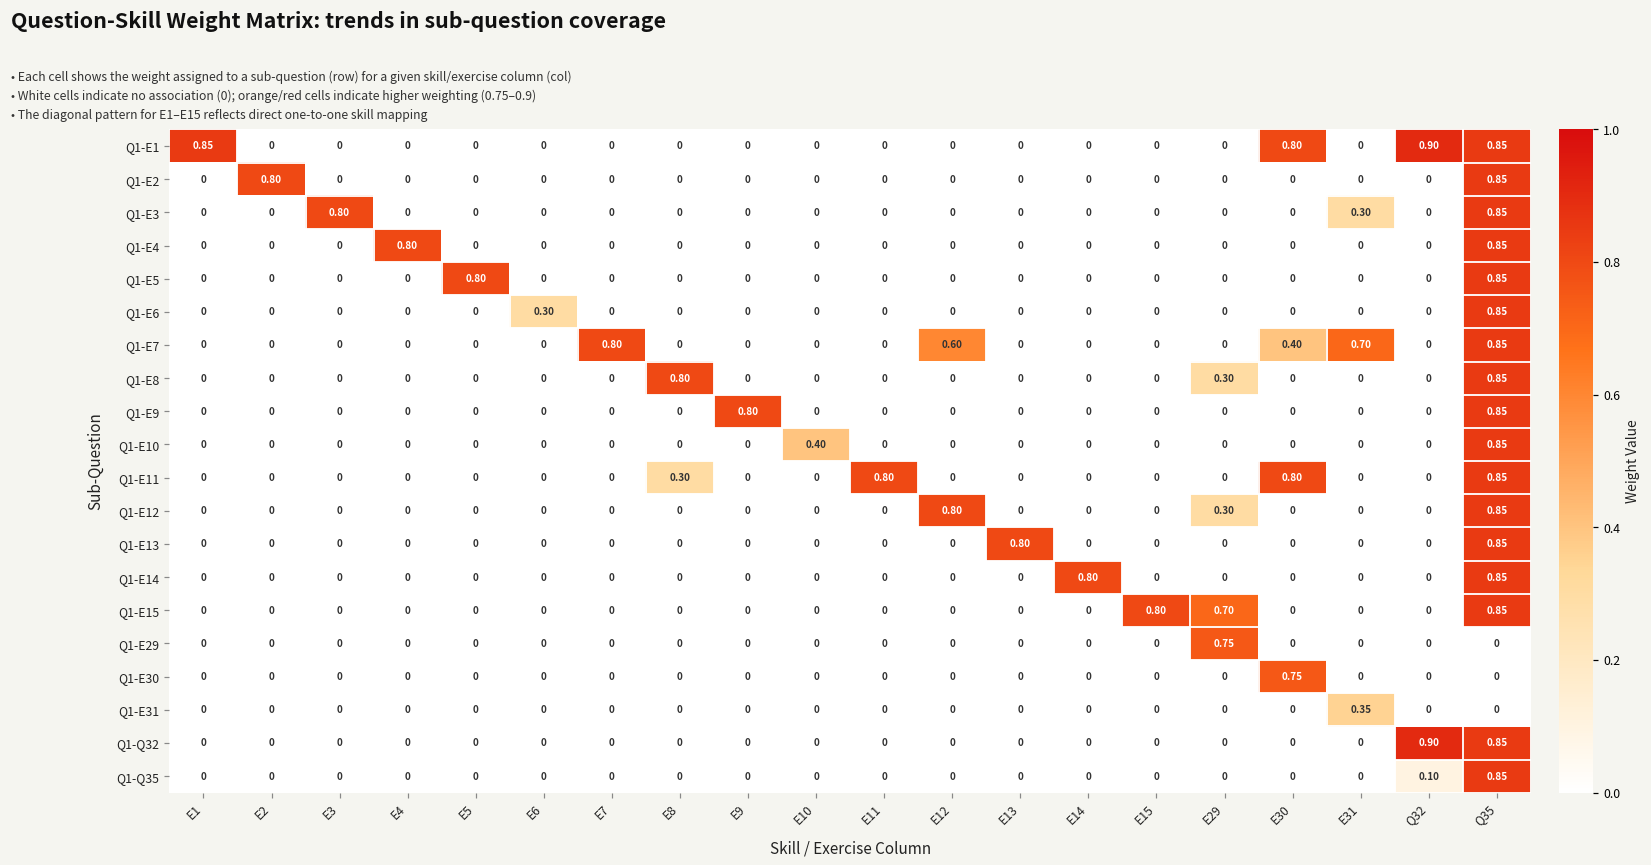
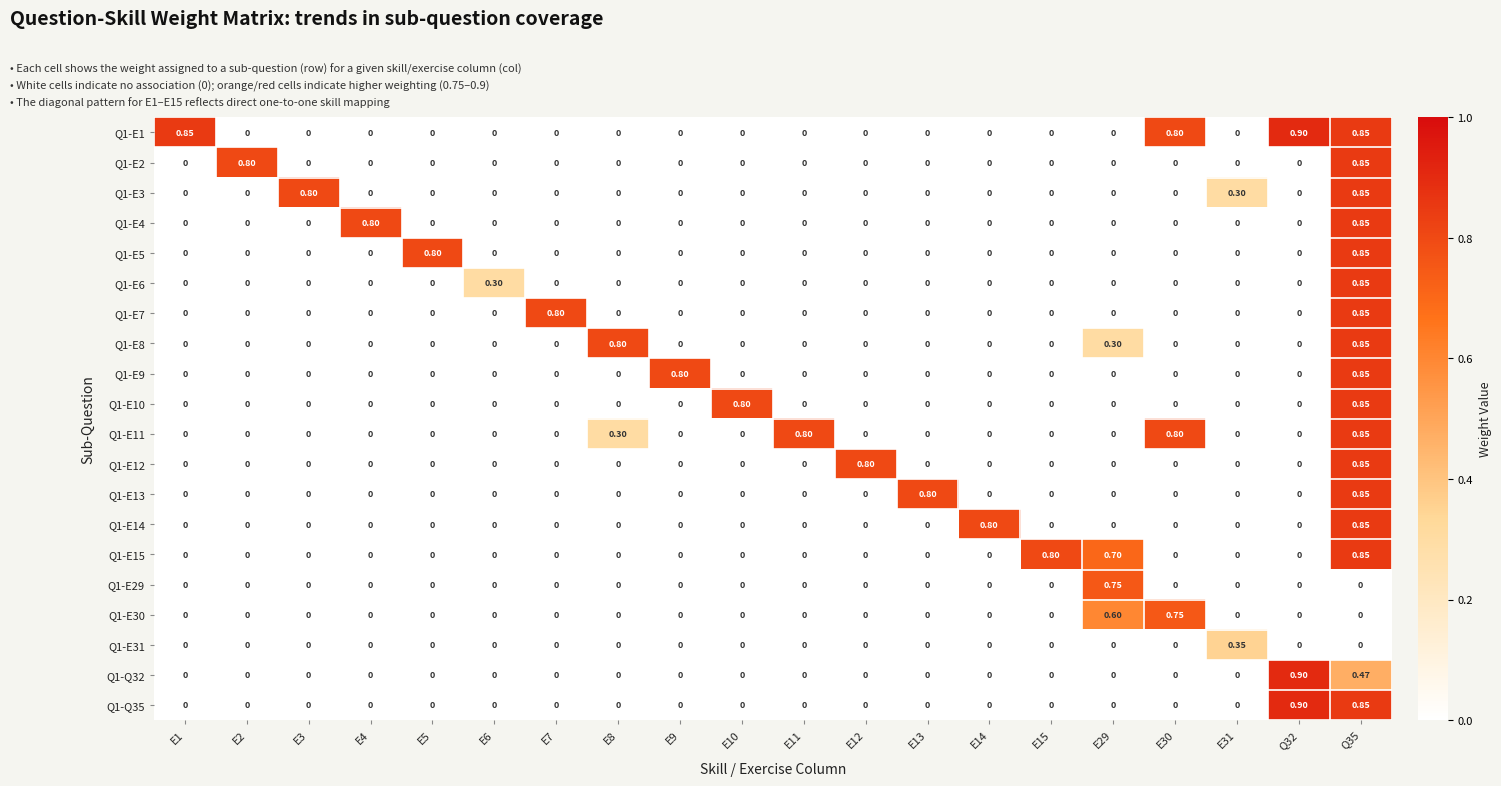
  {
    "Q1-E7": {
      "E1": 0,
      "E2": 0,
      "E3": 0,
      "E4": 0,
      "E5": 0,
      "E6": 0,
      "E7": 0.80,
      "E8": 0,
      "E9": 0,
      "E10": 0,
      "E11": 0,
-     "E12": 0.60,
+     "E12": 0,
      "E13": 0,
      "E14": 0,
      "E15": 0,
      "E29": 0,
-     "E30": 0.40,
-     "E31": 0.70,
+     "E30": 0,
+     "E31": 0,
      "Q32": 0,
      "Q35": 0.85
    },
    "Q1-E10": {
      "E1": 0,
      "E2": 0,
      "E3": 0,
      "E4": 0,
      "E5": 0,
      "E6": 0,
      "E7": 0,
      "E8": 0,
      "E9": 0,
-     "E10": 0.40,
+     "E10": 0.80,
      "E11": 0,
      "E12": 0,
      "E13": 0,
      "E14": 0,
      "E15": 0,
      "E29": 0,
      "E30": 0,
      "E31": 0,
      "Q32": 0,
      "Q35": 0.85
    },
    "Q1-E12": {
      "E1": 0,
      "E2": 0,
      "E3": 0,
      "E4": 0,
      "E5": 0,
      "E6": 0,
      "E7": 0,
      "E8": 0,
      "E9": 0,
      "E10": 0,
      "E11": 0,
      "E12": 0.80,
      "E13": 0,
      "E14": 0,
      "E15": 0,
-     "E29": 0.30,
+     "E29": 0,
      "E30": 0,
      "E31": 0,
      "Q32": 0,
      "Q35": 0.85
    },
    "Q1-E30": {
      "E1": 0,
      "E2": 0,
      "E3": 0,
      "E4": 0,
      "E5": 0,
      "E6": 0,
      "E7": 0,
      "E8": 0,
      "E9": 0,
      "E10": 0,
      "E11": 0,
      "E12": 0,
      "E13": 0,
      "E14": 0,
      "E15": 0,
-     "E29": 0,
+     "E29": 0.60,
      "E30": 0.75,
      "E31": 0,
      "Q32": 0,
      "Q35": 0
    },
    "Q1-Q32": {
      "E1": 0,
      "E2": 0,
      "E3": 0,
      "E4": 0,
      "E5": 0,
      "E6": 0,
      "E7": 0,
      "E8": 0,
      "E9": 0,
      "E10": 0,
      "E11": 0,
      "E12": 0,
      "E13": 0,
      "E14": 0,
      "E15": 0,
      "E29": 0,
      "E30": 0,
      "E31": 0,
      "Q32": 0.90,
-     "Q35": 0.85
+     "Q35": 0.47
    },
    "Q1-Q35": {
      "E1": 0,
      "E2": 0,
      "E3": 0,
      "E4": 0,
      "E5": 0,
      "E6": 0,
      "E7": 0,
      "E8": 0,
      "E9": 0,
      "E10": 0,
      "E11": 0,
      "E12": 0,
      "E13": 0,
      "E14": 0,
      "E15": 0,
      "E29": 0,
      "E30": 0,
      "E31": 0,
-     "Q32": 0.10,
+     "Q32": 0.90,
      "Q35": 0.85
    }
  }
